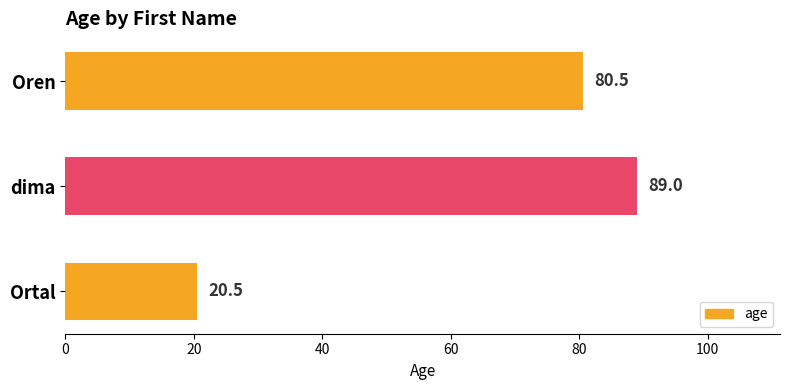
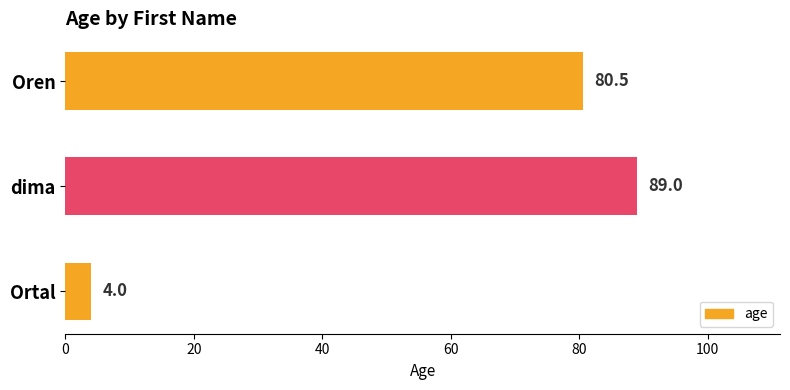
  {
    "Oren": 80.5,
    "dima": 89.0,
-   "Ortal": 20.5
+   "Ortal": 4.0
  }
